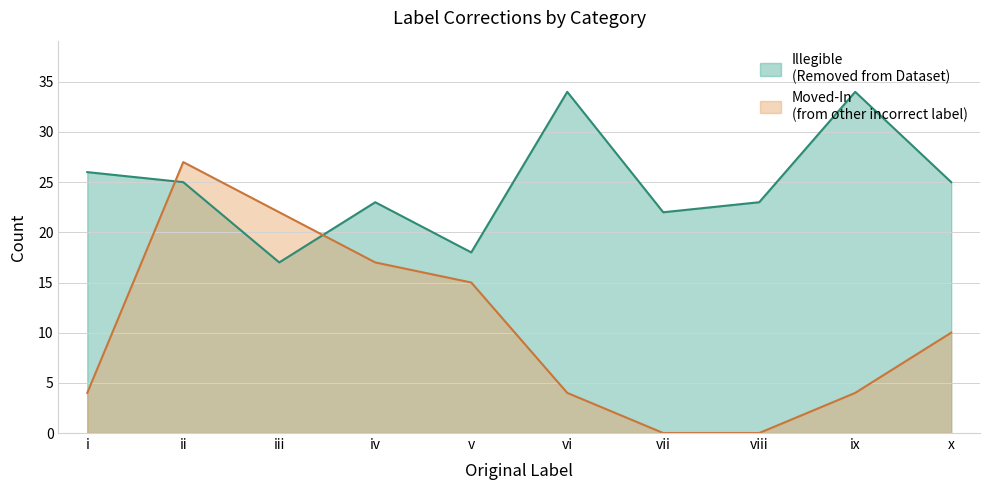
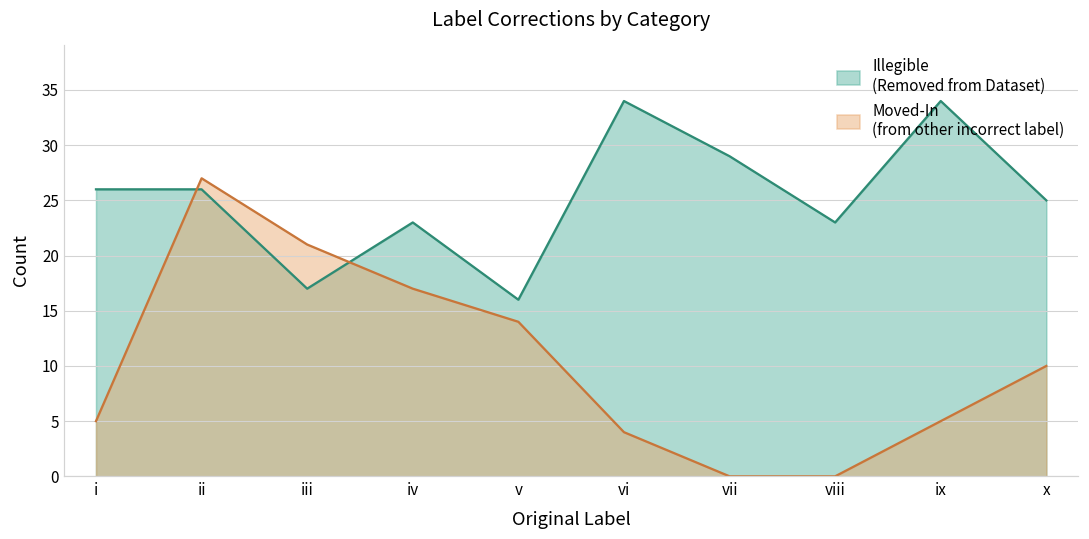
  {
    "Illegible (Removed from Dataset)": {
      "i": 26,
-     "ii": 25,
+     "ii": 26,
      "iii": 17,
      "iv": 23,
-     "v": 18,
+     "v": 16,
      "vi": 34,
-     "vii": 22,
+     "vii": 29,
      "viii": 23,
      "ix": 34,
      "x": 25
    },
    "Moved-In (from other incorrect label)": {
-     "i": 4,
+     "i": 5,
      "ii": 27,
-     "iii": 22,
+     "iii": 21,
      "iv": 17,
-     "v": 15,
+     "v": 14,
      "vi": 4,
      "vii": 0,
      "viii": 0,
-     "ix": 4,
+     "ix": 5,
      "x": 10
    }
  }
